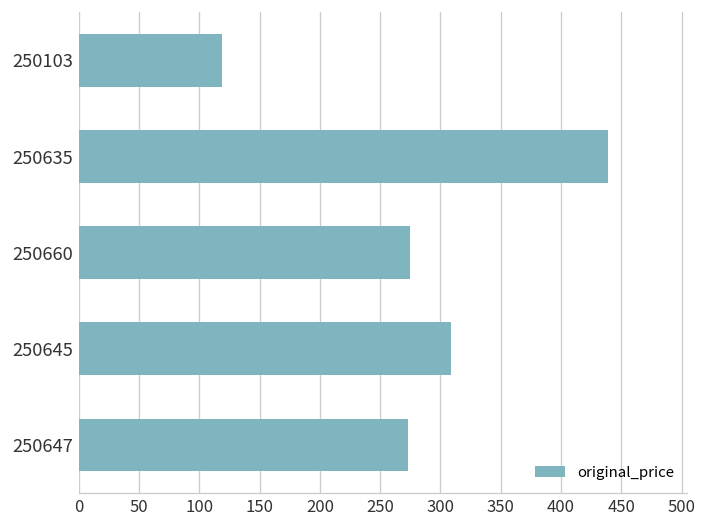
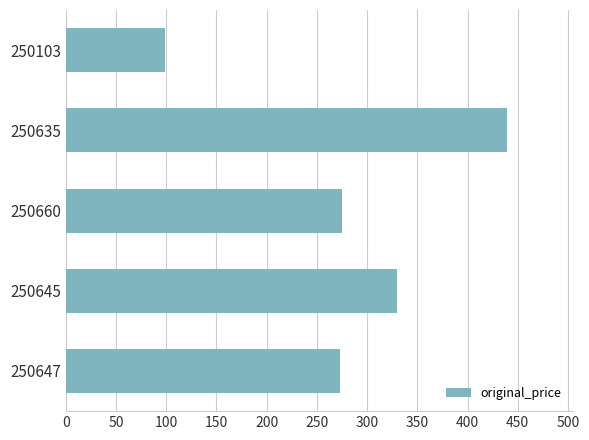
  {
-   "250103": 119,
+   "250103": 99,
    "250635": 439,
    "250660": 275,
-   "250645": 309,
+   "250645": 330,
    "250647": 273
  }
